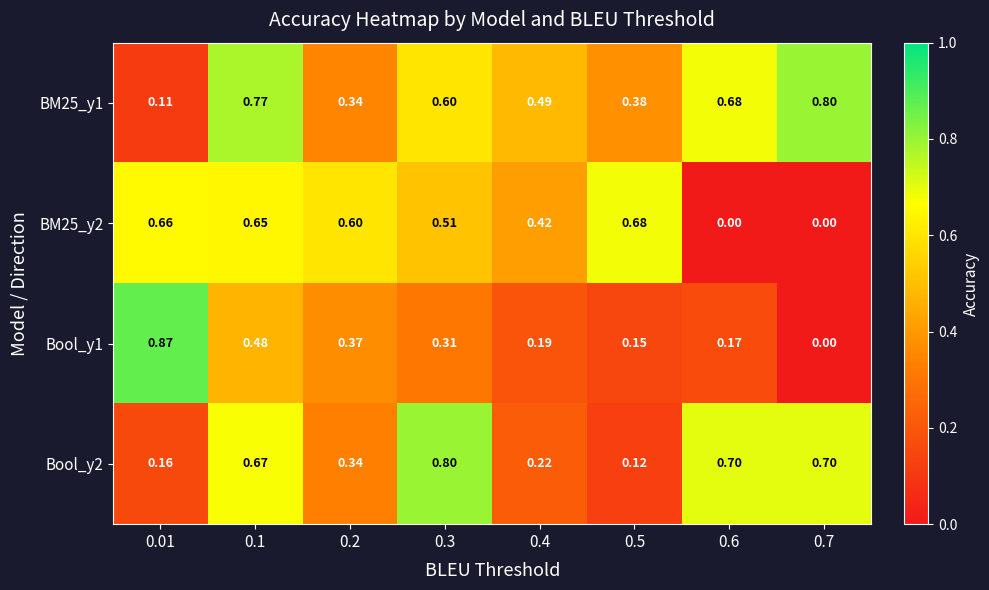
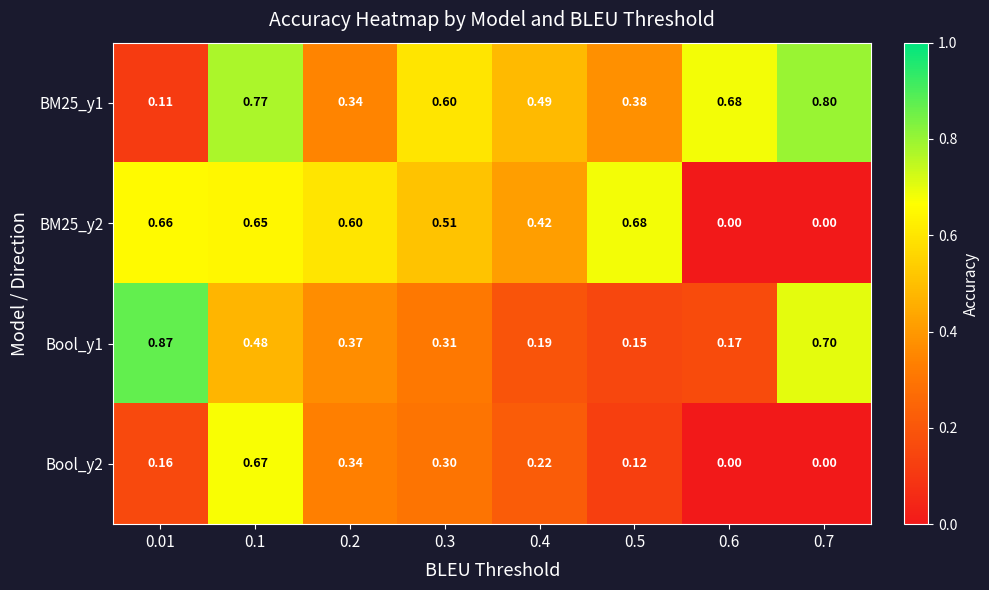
  {
    "BM25_y1": {
      "0.01": 0.11,
      "0.1": 0.77,
      "0.2": 0.34,
      "0.3": 0.60,
      "0.4": 0.49,
      "0.5": 0.38,
      "0.6": 0.68,
      "0.7": 0.80
    },
    "BM25_y2": {
      "0.01": 0.66,
      "0.1": 0.65,
      "0.2": 0.60,
      "0.3": 0.51,
      "0.4": 0.42,
      "0.5": 0.68,
      "0.6": 0.00,
      "0.7": 0.00
    },
    "Bool_y1": {
      "0.01": 0.87,
      "0.1": 0.48,
      "0.2": 0.37,
      "0.3": 0.31,
      "0.4": 0.19,
      "0.5": 0.15,
      "0.6": 0.17,
-     "0.7": 0.00
+     "0.7": 0.70
    },
    "Bool_y2": {
      "0.01": 0.16,
      "0.1": 0.67,
      "0.2": 0.34,
-     "0.3": 0.80,
+     "0.3": 0.30,
      "0.4": 0.22,
      "0.5": 0.12,
-     "0.6": 0.70,
-     "0.7": 0.70
+     "0.6": 0.00,
+     "0.7": 0.00
    }
  }
